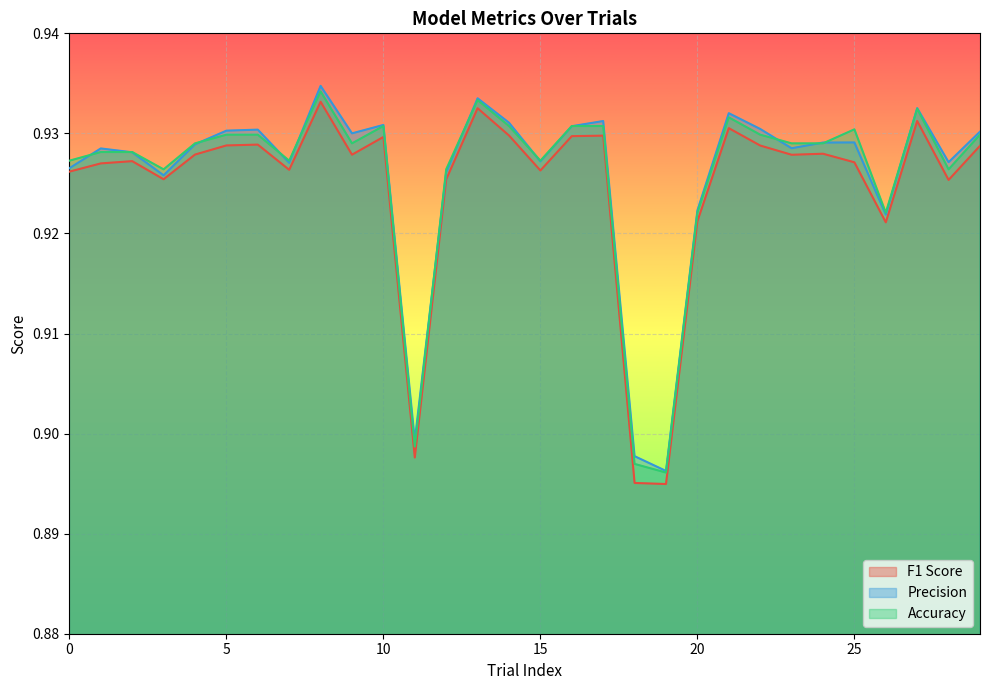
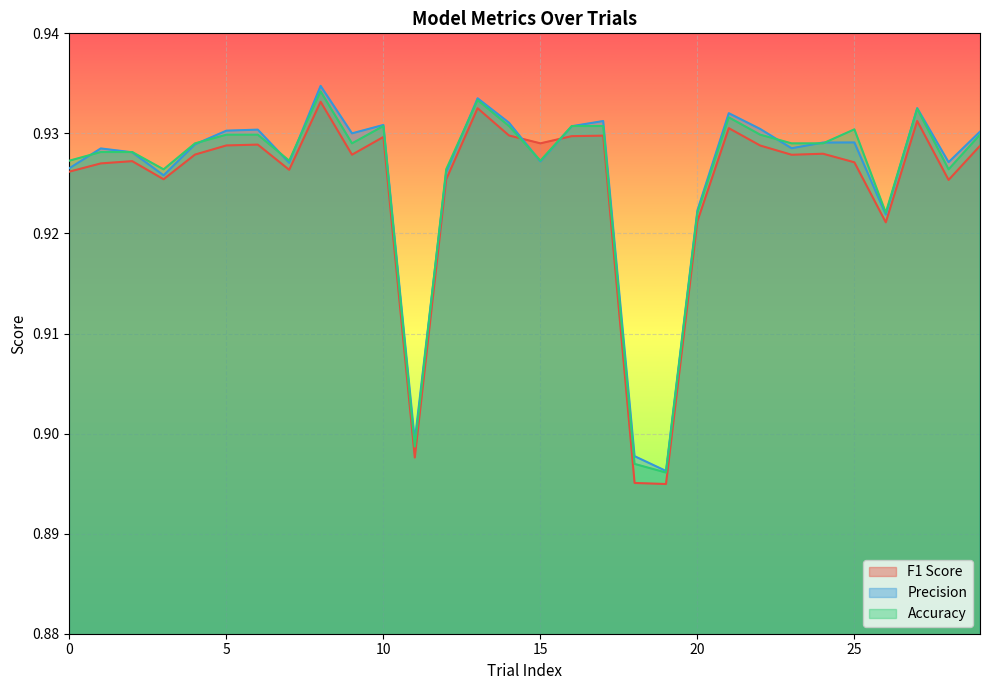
  {
    "F1 Score": {
      "0": 0.9262,
      "5": 0.9288,
      "10": 0.9296,
-     "15": 0.9263,
+     "15": 0.9290,
      "20": 0.9212,
      "25": 0.9271
    },
    "Precision": {
      "0": 0.9265,
      "5": 0.9303,
      "25": 0.9291
    },
    "Accuracy": {
      "0": 0.9273,
      "5": 0.9299,
      "25": 0.9304
    }
  }
